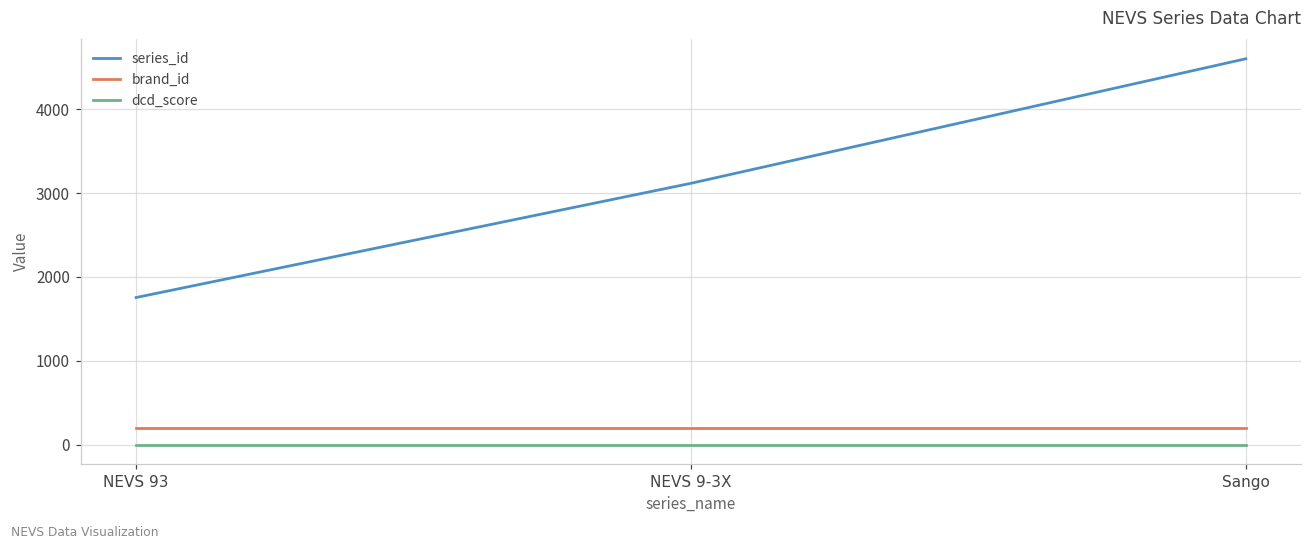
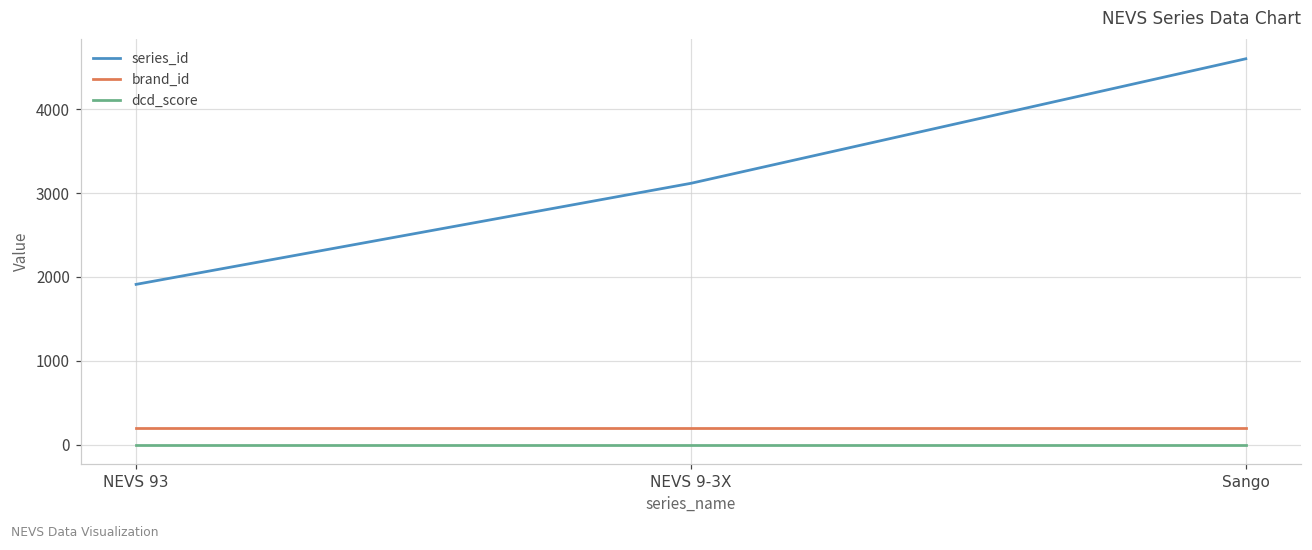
  {
    "series_id": {
-     "NEVS 93": 1800,
+     "NEVS 93": 1900,
      "NEVS 9-3X": 3100,
      "Sango": 4600
    },
    "brand_id": {
      "NEVS 93": 200,
      "NEVS 9-3X": 200,
      "Sango": 200
    },
    "dcd_score": {
      "NEVS 93": 0,
      "NEVS 9-3X": 0,
      "Sango": 0
    }
  }
